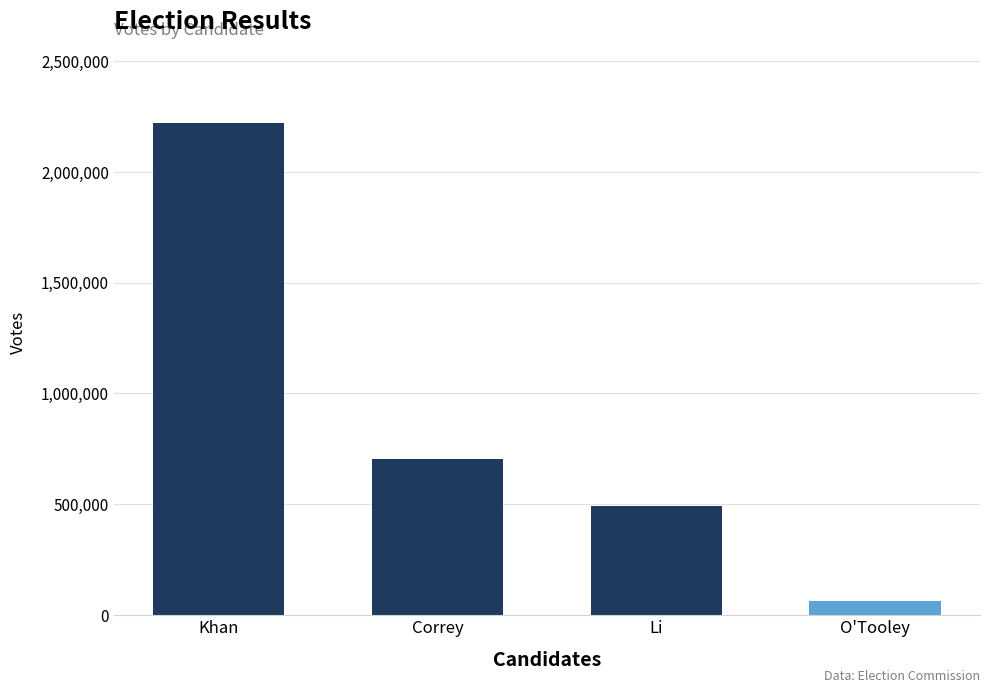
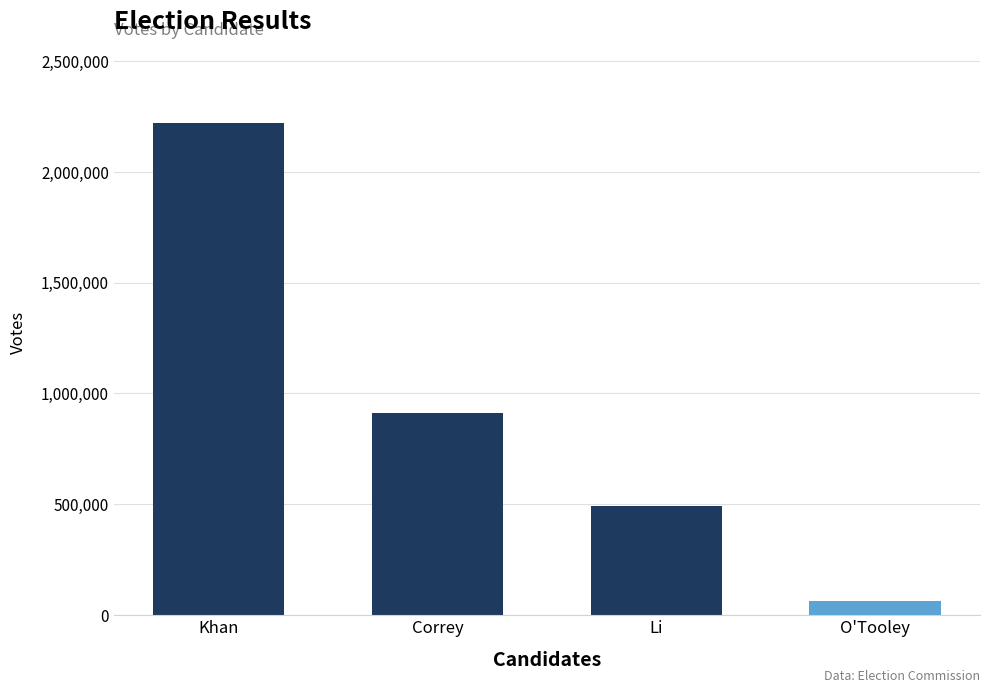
  {
    "Khan": "2,220,000",
-   "Correy": "700,000",
+   "Correy": "910,000",
    "Li": "490,000",
    "O'Tooley": "60,000"
  }
